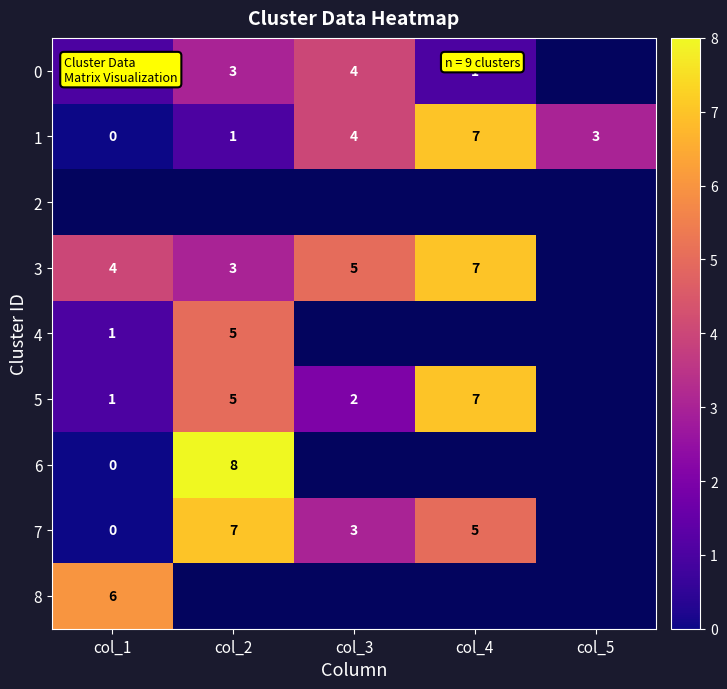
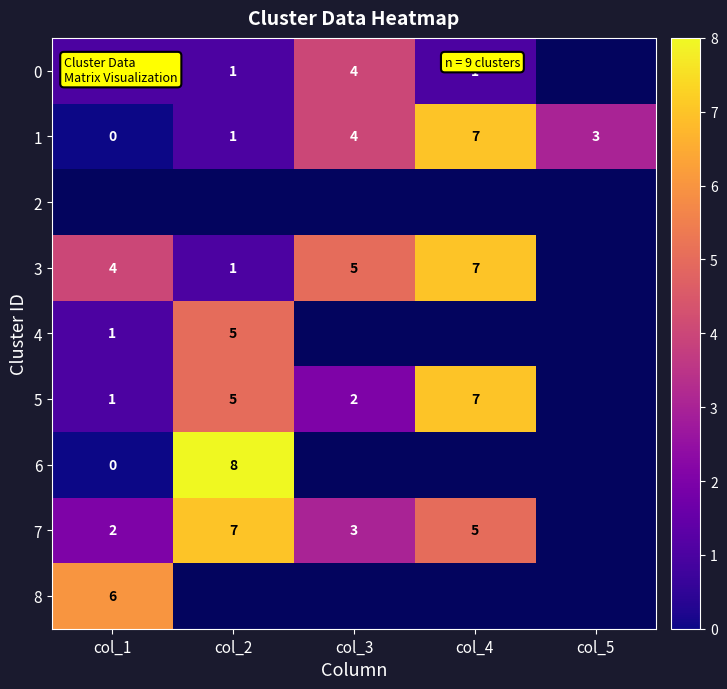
  {
    "0": {
-     "col_2": 3,
+     "col_2": 1,
      "col_3": 4
    },
    "1": {
      "col_1": 0,
      "col_2": 1,
      "col_3": 4,
      "col_4": 7,
      "col_5": 3
    },
    "3": {
      "col_1": 4,
-     "col_2": 3,
+     "col_2": 1,
      "col_3": 5,
      "col_4": 7
    },
    "4": {
      "col_1": 1,
      "col_2": 5
    },
    "5": {
      "col_1": 1,
      "col_2": 5,
      "col_3": 2,
      "col_4": 7
    },
    "6": {
      "col_1": 0,
      "col_2": 8
    },
    "7": {
-     "col_1": 0,
+     "col_1": 2,
      "col_2": 7,
      "col_3": 3,
      "col_4": 5
    },
    "8": {
      "col_1": 6
    }
  }
